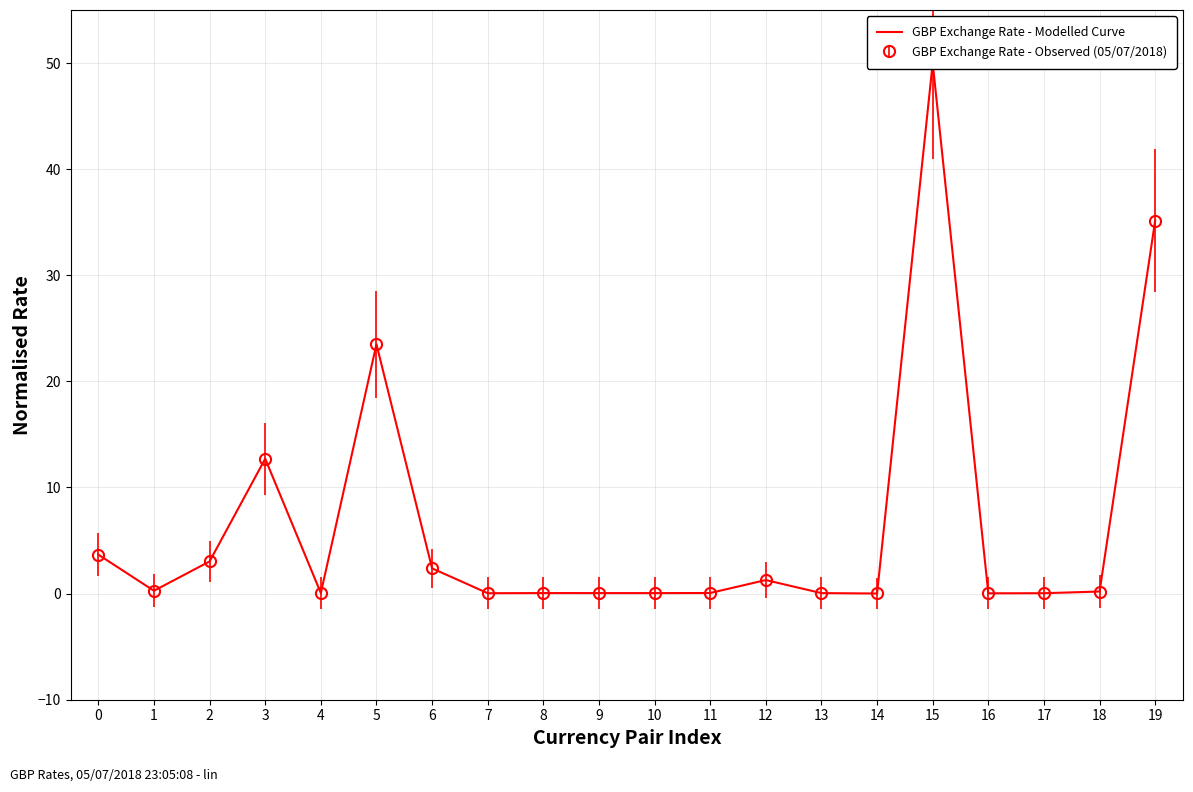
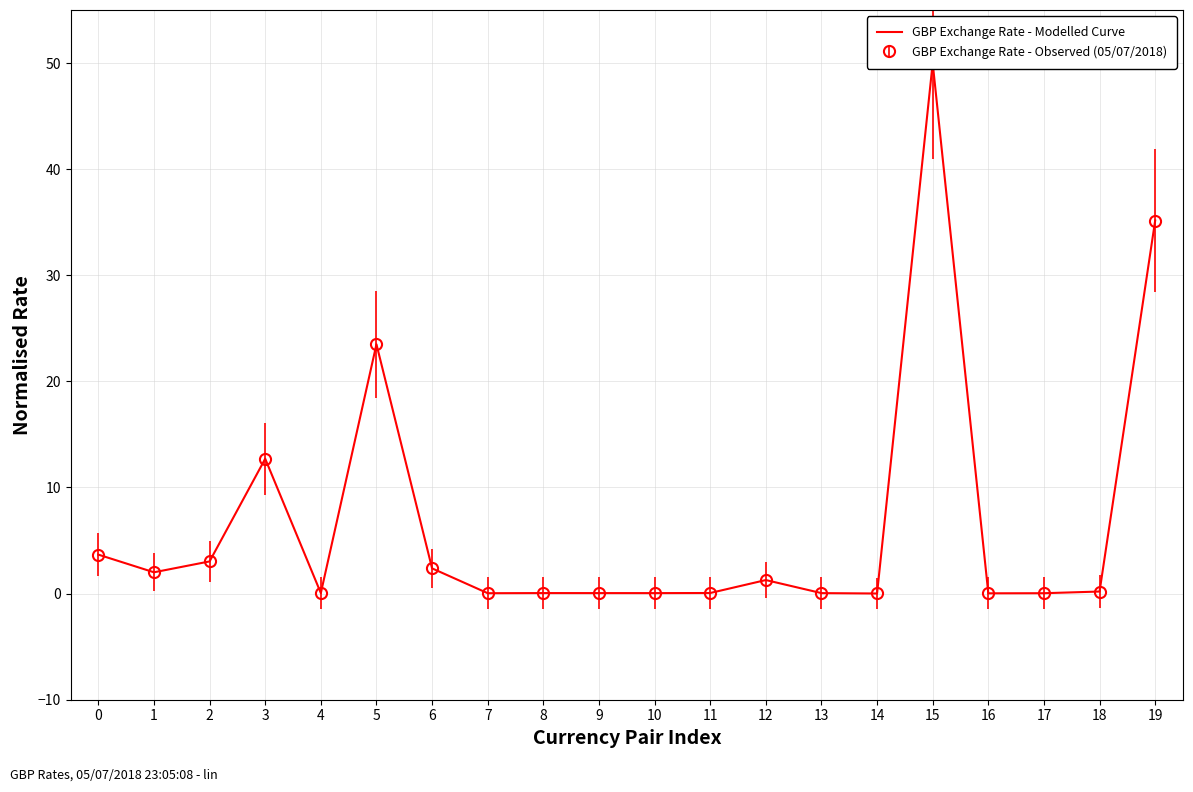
  {
    "0": 3.7,
-   "1": 0.3,
+   "1": 2.0,
    "2": 3.0,
    "3": 12.7,
    "4": 0.1,
    "5": 23.5,
    "6": 2.4,
    "7": 0.0,
    "8": 0.1,
    "9": 0.0,
    "10": 0.0,
    "11": 0.1,
    "12": 1.3,
    "13": 0.0,
    "14": 0.0,
    "16": 0.0,
    "17": 0.0,
    "18": 0.2,
    "19": 35.2
  }
